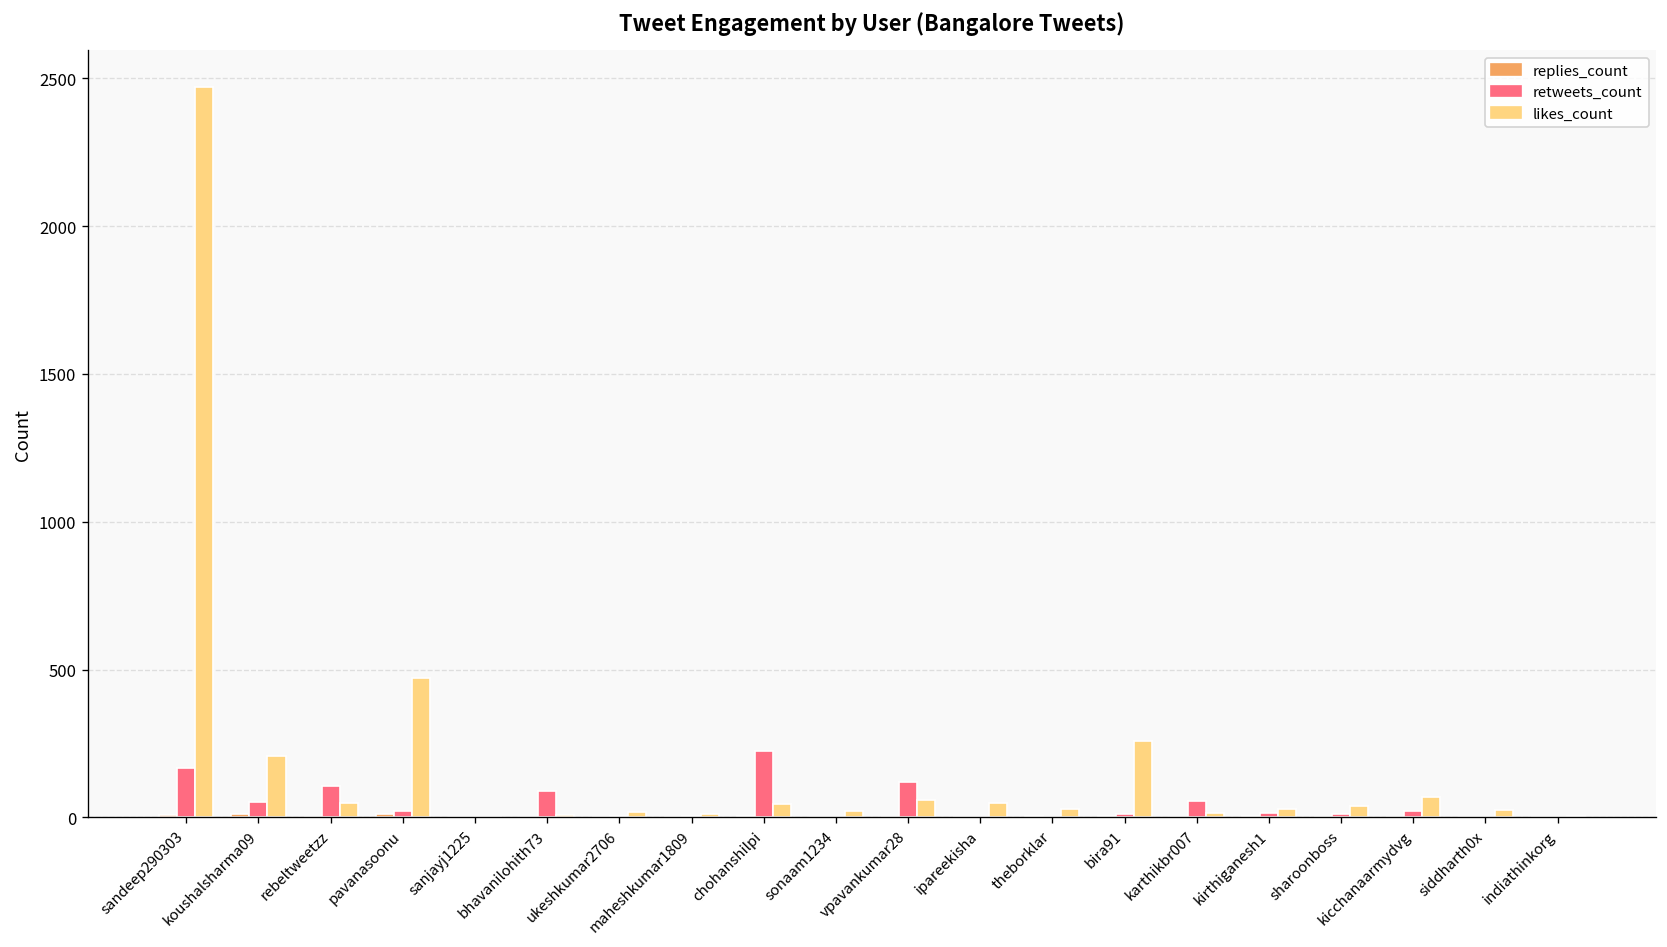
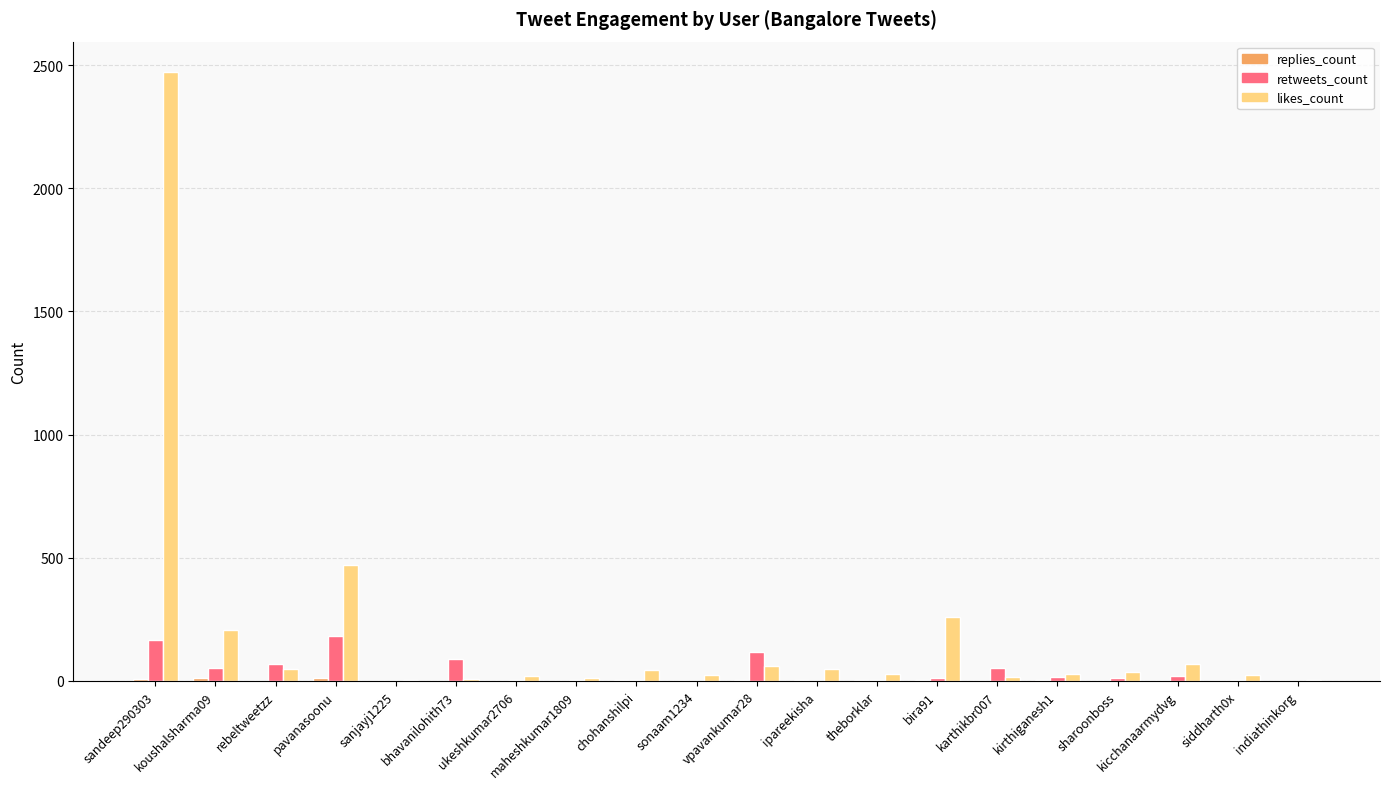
  {
    "retweets_count": {
      "sandeep290303": 170,
      "koushalsharma09": 50,
-     "rebeltweetzz": 110,
-     "pavanasoonu": 20,
+     "rebeltweetzz": 70,
+     "pavanasoonu": 180,
      "sanjayj1225": 0,
      "bhavanilohith73": 90,
-     "chohanshilpi": 230,
+     "chohanshilpi": 10,
      "sonaam1234": 0,
      "vpavankumar28": 120,
      "ipareekisha": 0,
      "bira91": 10,
      "karthikbr007": 50,
      "kirthiganesh1": 20,
      "sharoonboss": 10,
      "kicchanaarmydvg": 20,
      "indiathinkorg": 0
    }
  }
